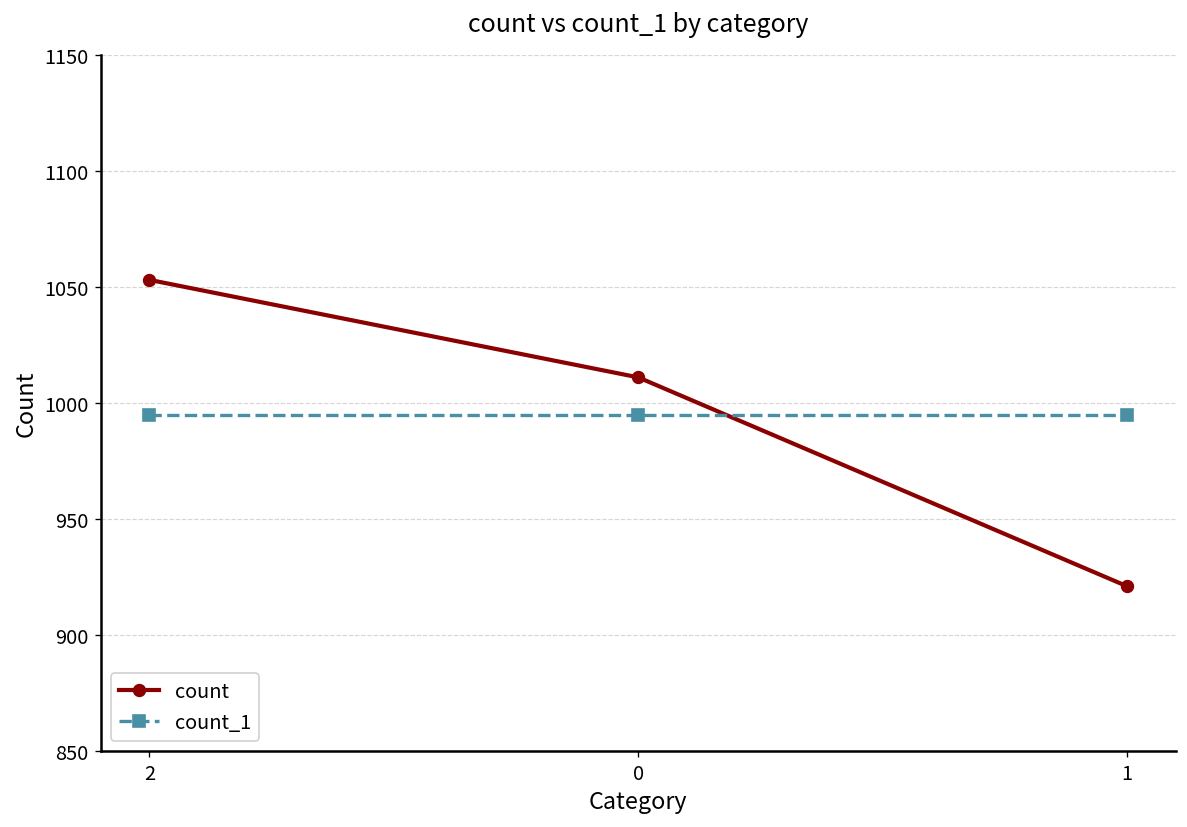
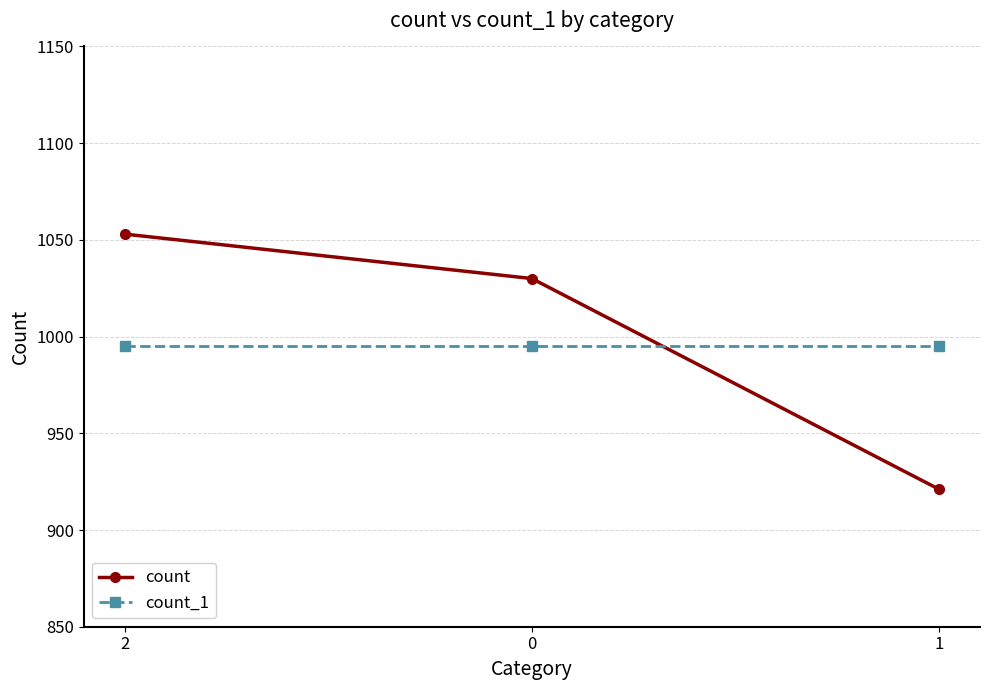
  {
    "count": {
      "2": 1053,
-     "0": 1011,
+     "0": 1030,
      "1": 921
    },
    "count_1": {
      "2": 995,
      "0": 995,
      "1": 995
    }
  }
